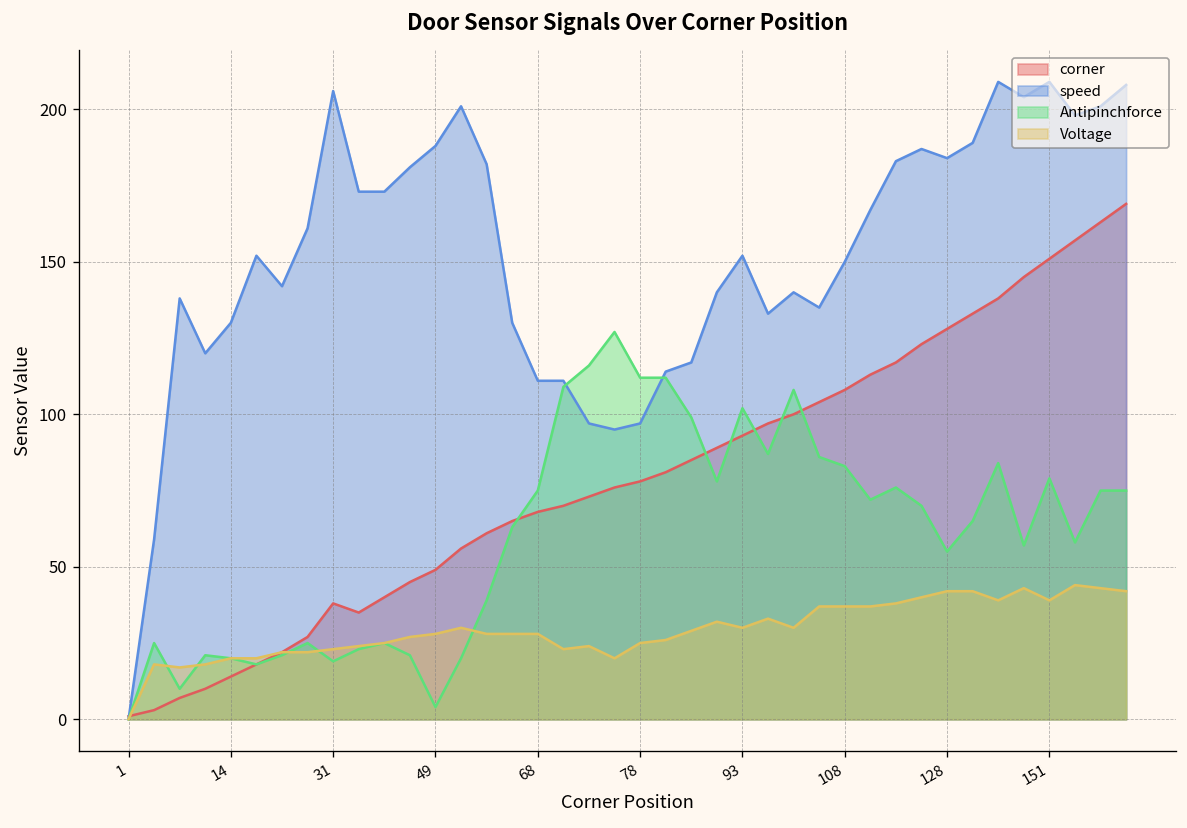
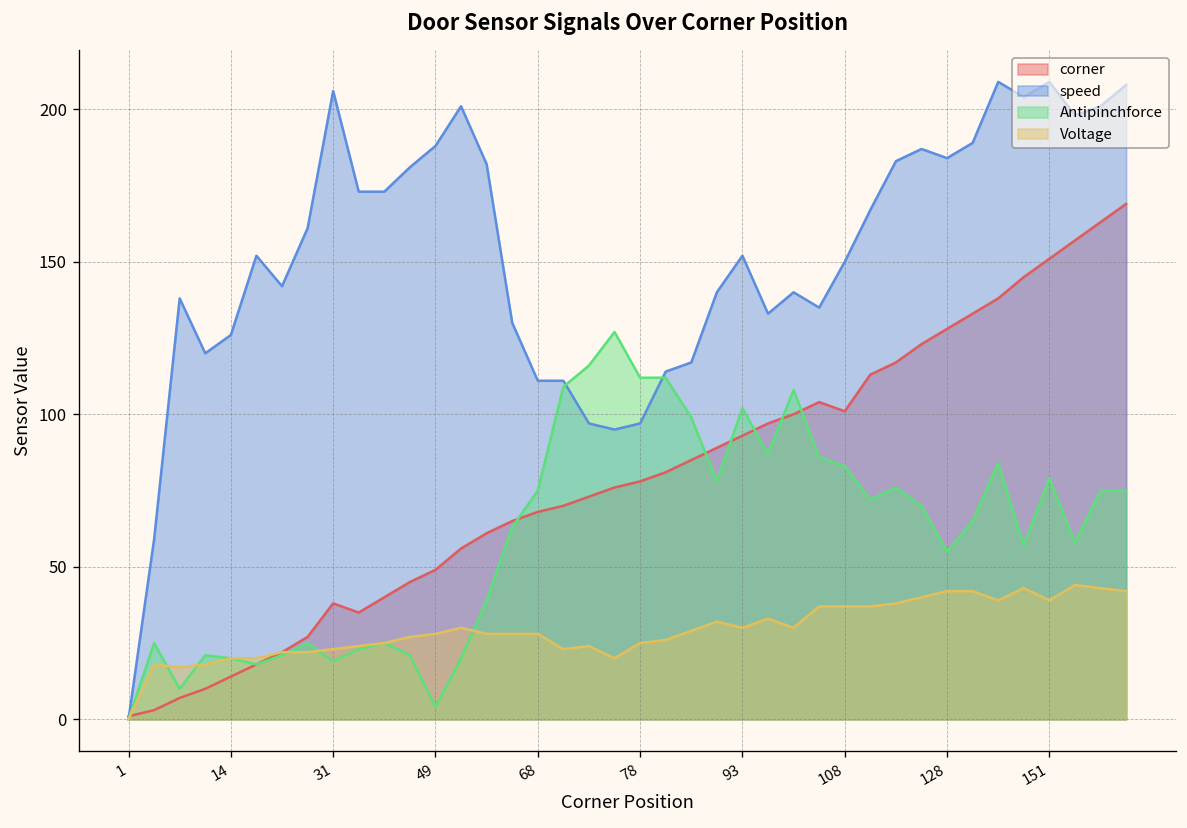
  {
    "corner": {
      "14": 14,
      "31": 38,
      "49": 49,
      "68": 68,
      "78": 78,
      "93": 93,
-     "108": 108,
+     "108": 101,
      "128": 128,
      "151": 151
    },
    "speed": {
-     "14": 130,
+     "14": 126,
      "31": 206,
      "49": 188,
      "68": 111,
      "78": 97,
      "93": 152,
      "108": 150,
      "128": 184
    },
    "Antipinchforce": {
      "31": 19,
      "49": 4,
      "68": 75,
      "78": 112,
      "93": 102,
      "108": 83,
      "128": 55,
      "151": 79
    },
    "Voltage": {
      "31": 23,
      "49": 28,
      "68": 28,
      "78": 25,
      "93": 30,
      "108": 37,
      "128": 42,
      "151": 39
    }
  }
